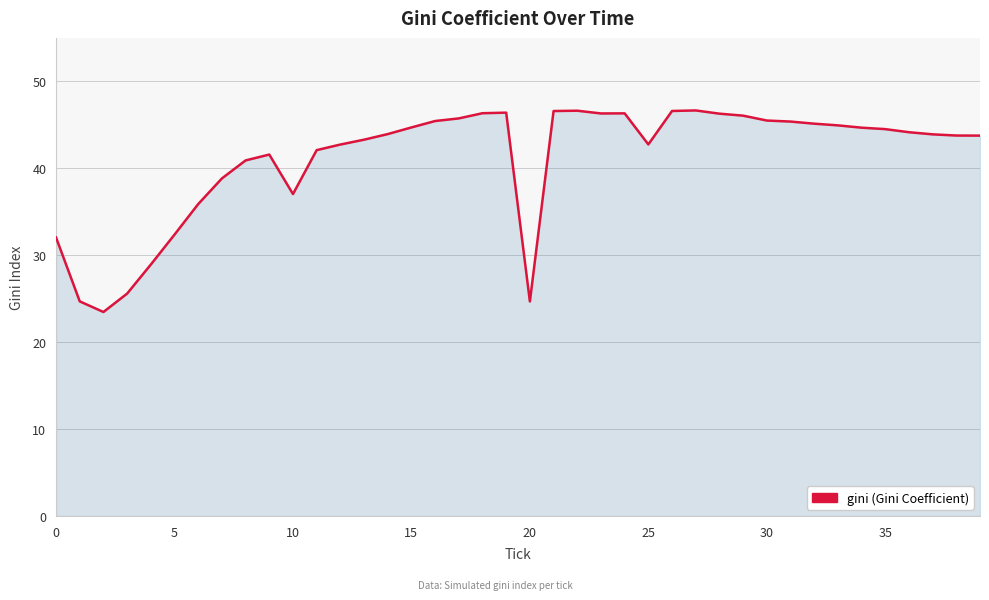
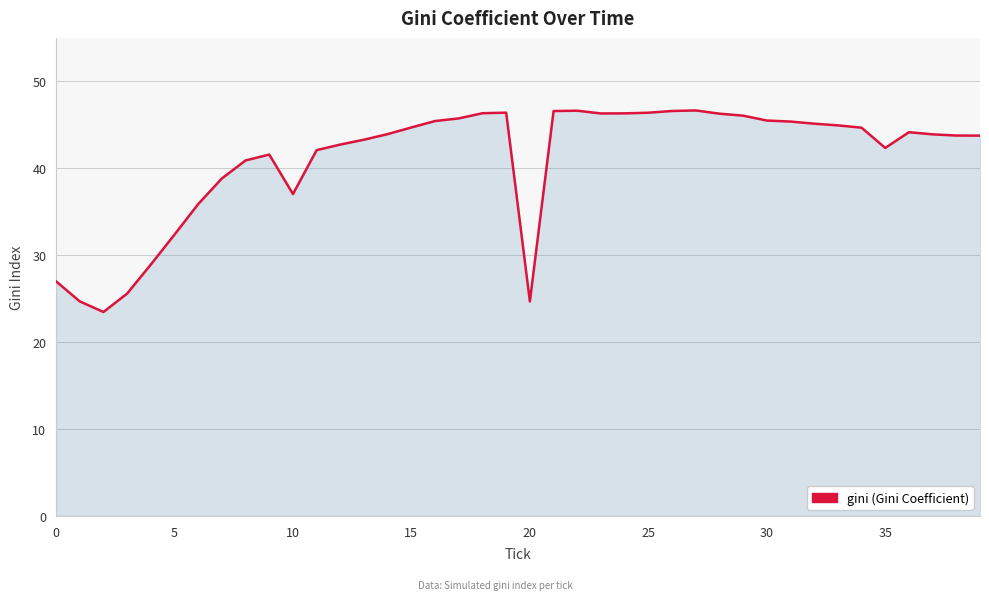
  {
-   "0": 32,
+   "0": 27,
    "5": 32,
    "10": 37,
    "15": 45,
    "20": 25,
-   "25": 43,
+   "25": 46,
    "30": 45,
-   "35": 45
+   "35": 42
  }
